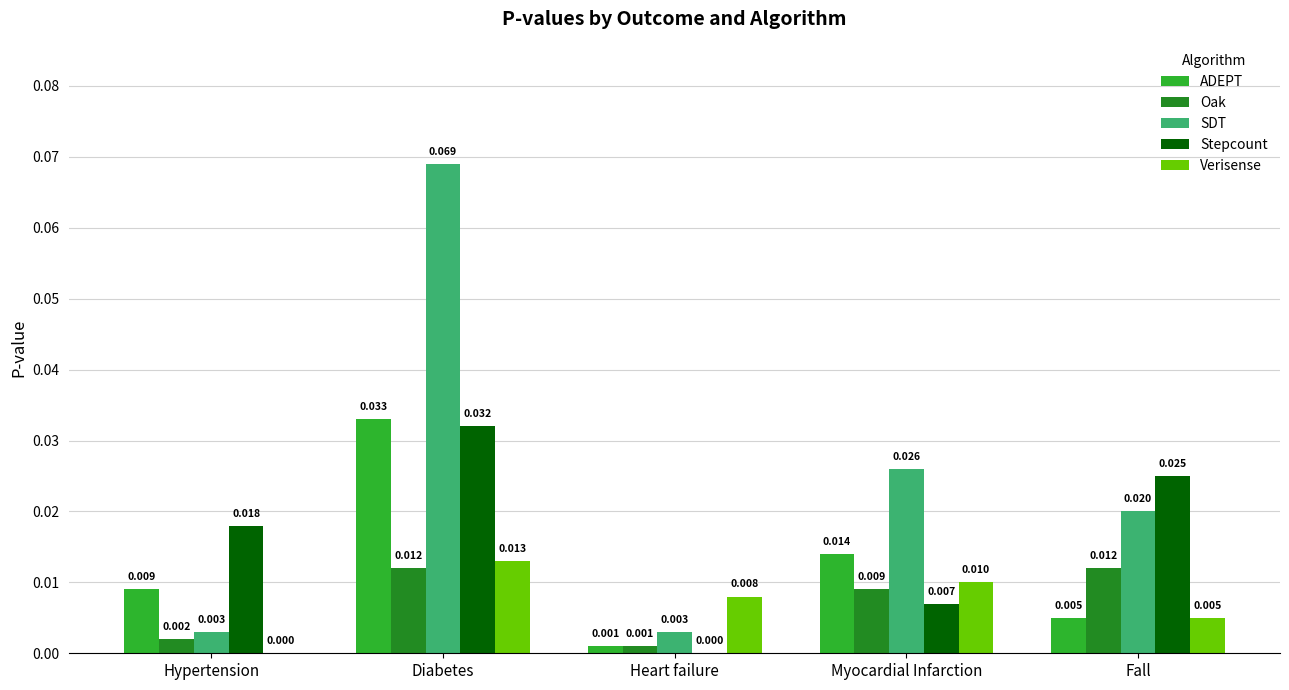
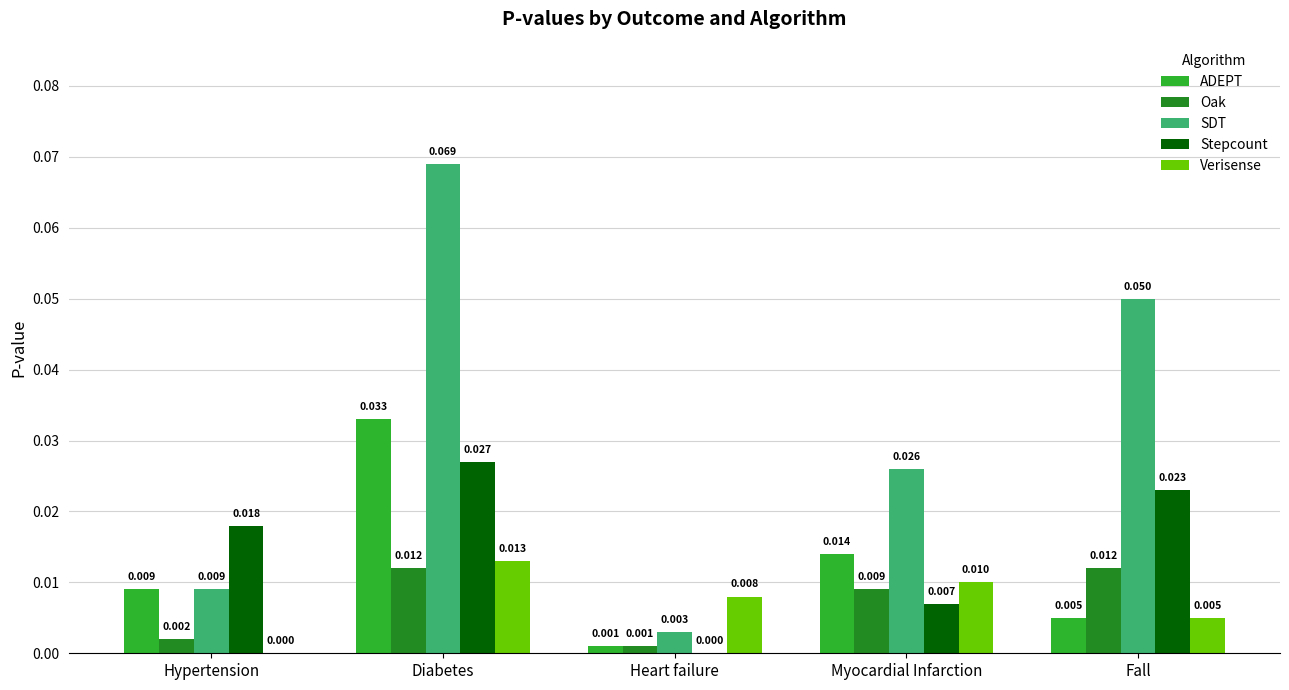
  {
    "SDT": {
-     "Hypertension": 0.003,
+     "Hypertension": 0.009,
      "Diabetes": 0.069,
      "Heart failure": 0.003,
      "Myocardial Infarction": 0.026,
-     "Fall": 0.020
+     "Fall": 0.050
    },
    "Stepcount": {
      "Hypertension": 0.018,
-     "Diabetes": 0.032,
+     "Diabetes": 0.027,
      "Heart failure": 0.000,
      "Myocardial Infarction": 0.007,
-     "Fall": 0.025
+     "Fall": 0.023
    },
    "Verisense": {
      "Hypertension": 0.000,
      "Diabetes": 0.013,
      "Heart failure": 0.008,
      "Myocardial Infarction": 0.010,
      "Fall": 0.005
    }
  }
